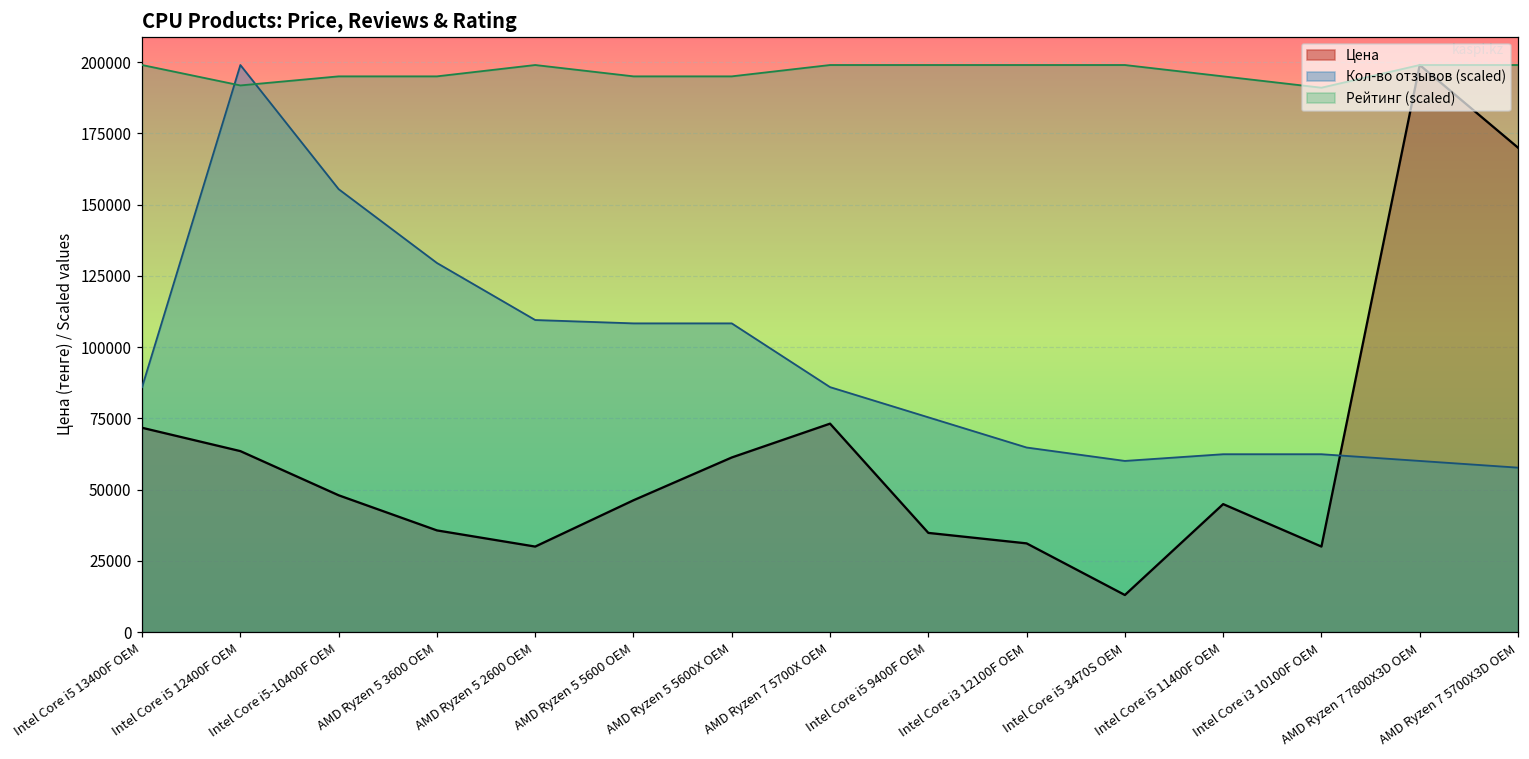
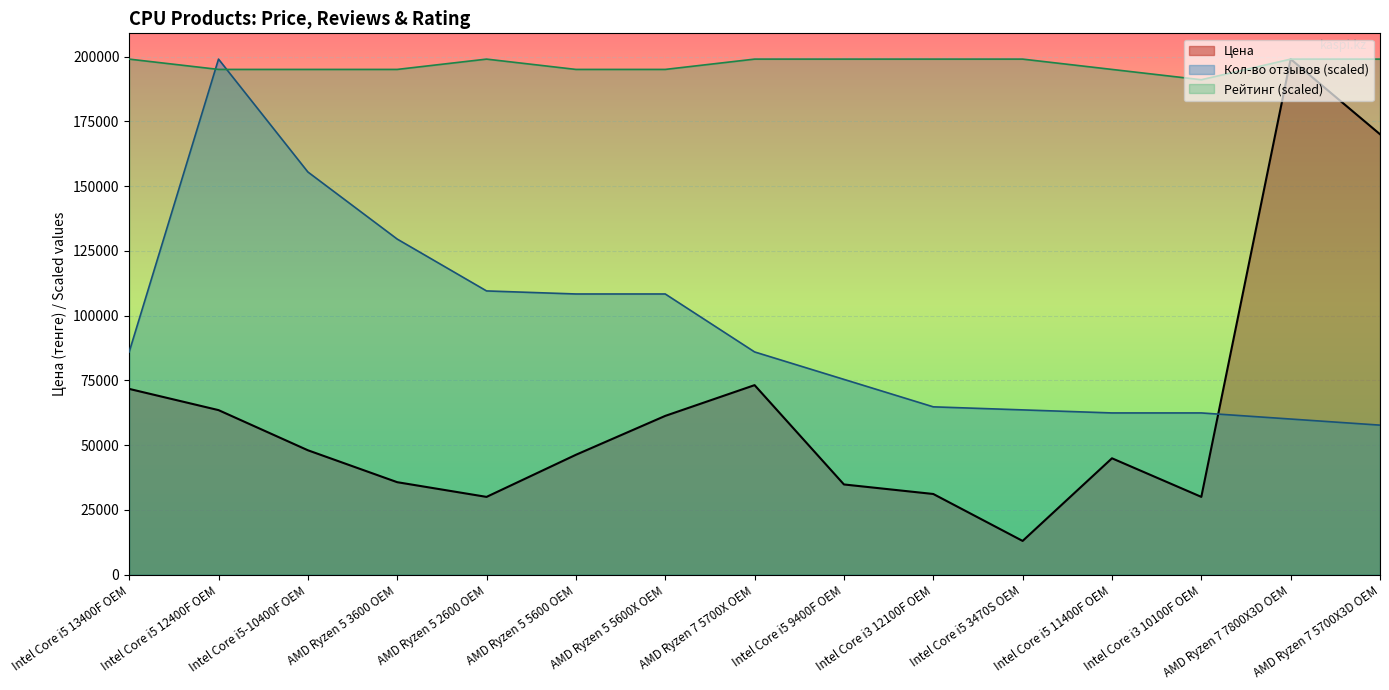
  {
    "Цена": {
      "Intel Core i5 13400F OEM": 72000,
      "Intel Core i5 12400F OEM": 64000,
      "Intel Core i5-10400F OEM": 48000,
      "AMD Ryzen 5 3600 OEM": 36000,
      "AMD Ryzen 5 2600 OEM": 30000,
      "AMD Ryzen 5 5600 OEM": 46000,
      "AMD Ryzen 5 5600X OEM": 61000,
      "AMD Ryzen 7 5700X OEM": 73000,
      "Intel Core i5 9400F OEM": 35000,
      "Intel Core i3 12100F OEM": 31000,
      "Intel Core i5 3470S OEM": 13000,
      "Intel Core i5 11400F OEM": 45000,
      "Intel Core i3 10100F OEM": 30000,
      "AMD Ryzen 7 5700X3D OEM": 170000
    },
    "Кол-во отзывов (scaled)": {
      "Intel Core i5 13400F OEM": 86000,
      "Intel Core i5 12400F OEM": 199000,
      "Intel Core i5-10400F OEM": 155000,
      "AMD Ryzen 5 3600 OEM": 130000,
      "AMD Ryzen 5 2600 OEM": 110000,
      "AMD Ryzen 5 5600 OEM": 108000,
      "AMD Ryzen 5 5600X OEM": 108000,
      "AMD Ryzen 7 5700X OEM": 86000,
      "Intel Core i5 9400F OEM": 75000,
      "Intel Core i3 12100F OEM": 65000,
-     "Intel Core i5 3470S OEM": 60000,
+     "Intel Core i5 3470S OEM": 64000,
      "Intel Core i5 11400F OEM": 62000,
      "Intel Core i3 10100F OEM": 62000,
      "AMD Ryzen 7 7800X3D OEM": 60000,
      "AMD Ryzen 7 5700X3D OEM": 58000
    },
    "Рейтинг (scaled)": {
      "Intel Core i5 13400F OEM": 199000,
-     "Intel Core i5 12400F OEM": 192000,
+     "Intel Core i5 12400F OEM": 195000,
      "Intel Core i5-10400F OEM": 195000,
      "AMD Ryzen 5 3600 OEM": 195000,
      "AMD Ryzen 5 2600 OEM": 199000,
      "AMD Ryzen 5 5600 OEM": 195000,
      "AMD Ryzen 5 5600X OEM": 195000,
      "AMD Ryzen 7 5700X OEM": 199000,
      "Intel Core i5 9400F OEM": 199000,
      "Intel Core i3 12100F OEM": 199000,
      "Intel Core i5 3470S OEM": 199000,
      "Intel Core i5 11400F OEM": 195000,
      "AMD Ryzen 7 5700X3D OEM": 199000
    }
  }
